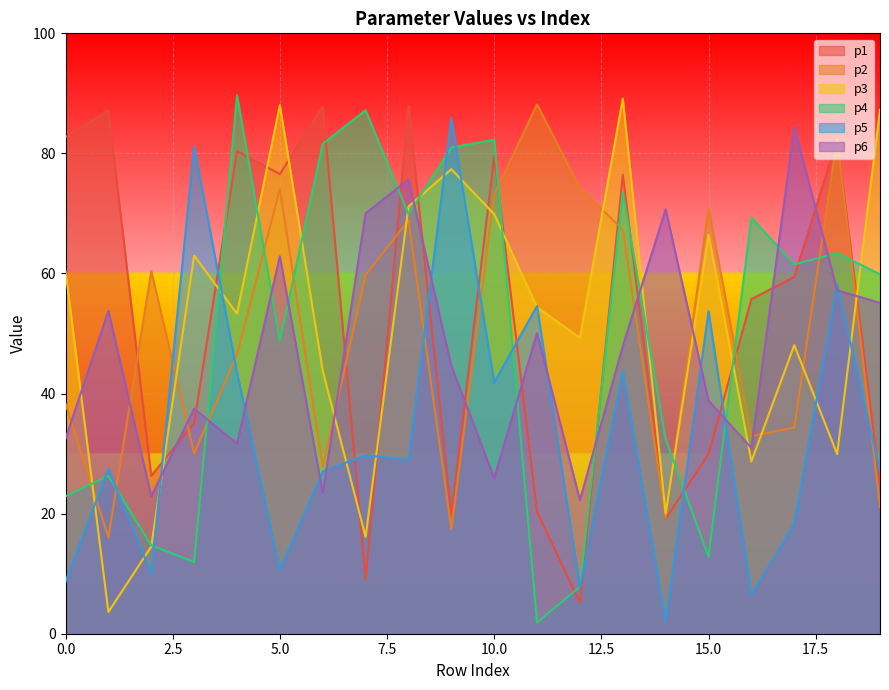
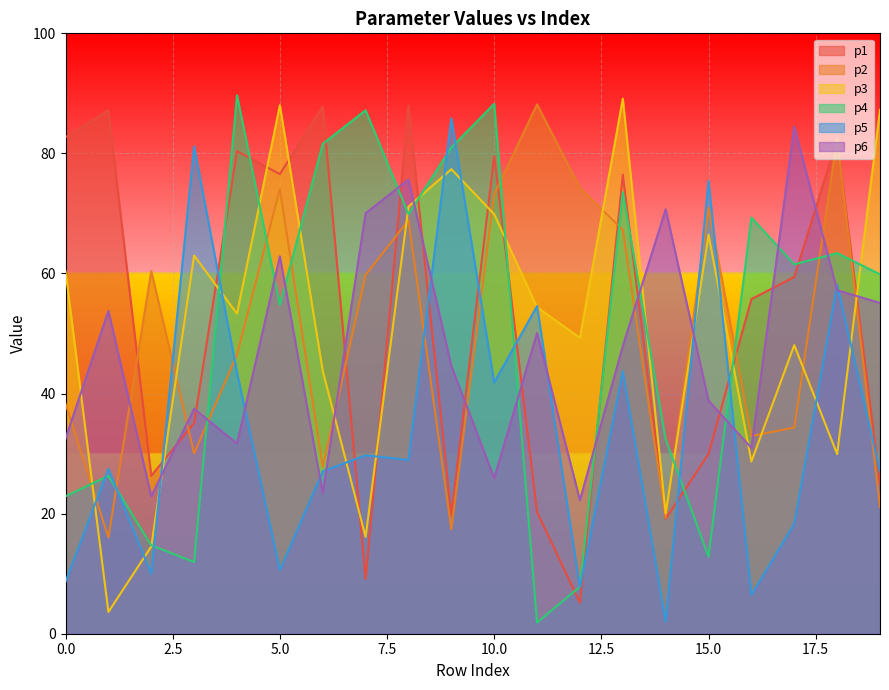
  {
    "p3": {
      "0.0": 60,
      "5.0": 88,
      "10.0": 70,
      "15.0": 66
    },
    "p4": {
      "0.0": 23,
-     "5.0": 49,
-     "10.0": 82,
+     "5.0": 55,
+     "10.0": 88,
      "15.0": 13
    },
    "p5": {
      "0.0": 9,
      "5.0": 11,
      "10.0": 42,
-     "15.0": 54
+     "15.0": 75
    },
    "p6": {
      "0.0": 32,
      "5.0": 63,
      "10.0": 26,
      "15.0": 39
    }
  }
